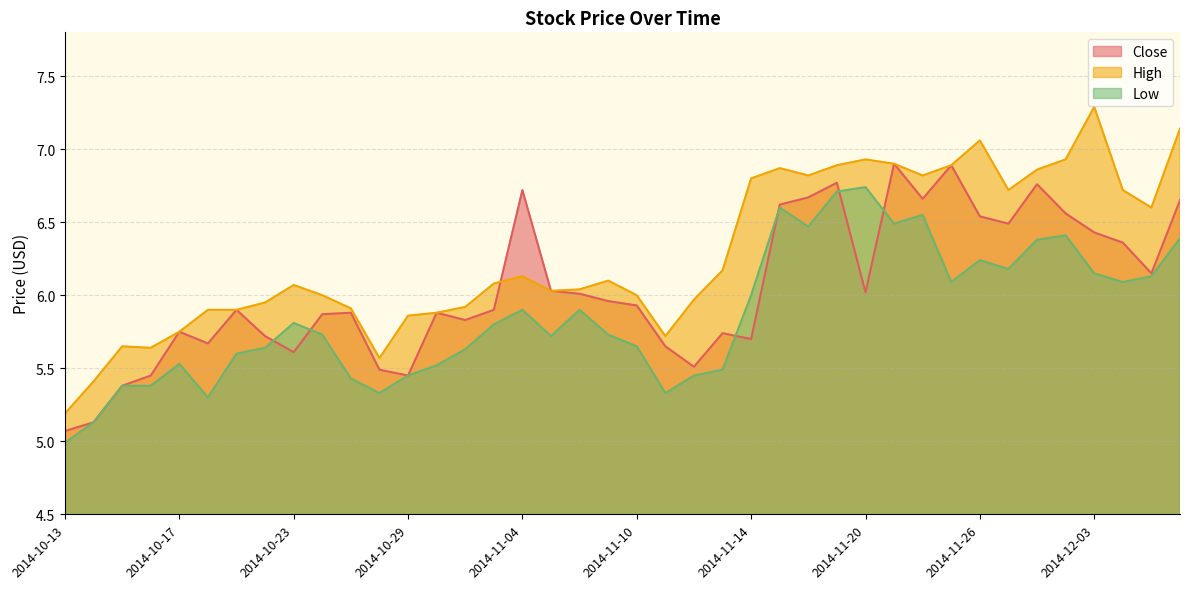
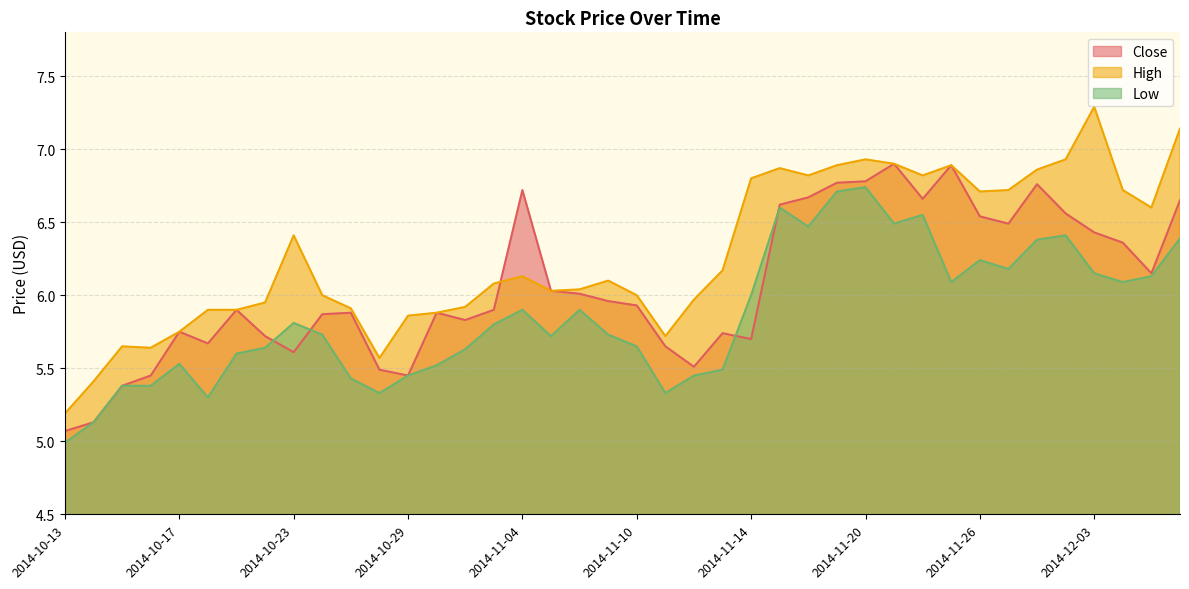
  {
    "Close": {
      "2014-10-13": 5.07,
      "2014-10-23": 5.61,
      "2014-11-04": 6.72,
      "2014-11-10": 5.93,
      "2014-11-14": 5.70,
-     "2014-11-20": 6.02,
+     "2014-11-20": 6.78,
      "2014-11-26": 6.54,
      "2014-12-03": 6.43
    },
    "High": {
      "2014-10-13": 5.19,
-     "2014-10-23": 6.07,
+     "2014-10-23": 6.41,
      "2014-10-29": 5.86,
      "2014-11-04": 6.13,
      "2014-11-10": 6.00,
      "2014-11-14": 6.80,
      "2014-11-20": 6.93,
-     "2014-11-26": 7.06,
+     "2014-11-26": 6.71,
      "2014-12-03": 7.29
    },
    "Low": {
      "2014-10-13": 4.99,
      "2014-10-17": 5.53,
      "2014-10-23": 5.81,
      "2014-11-04": 5.90,
      "2014-11-10": 5.65,
      "2014-11-14": 6.00,
      "2014-11-20": 6.74,
      "2014-11-26": 6.24,
      "2014-12-03": 6.15
    }
  }
